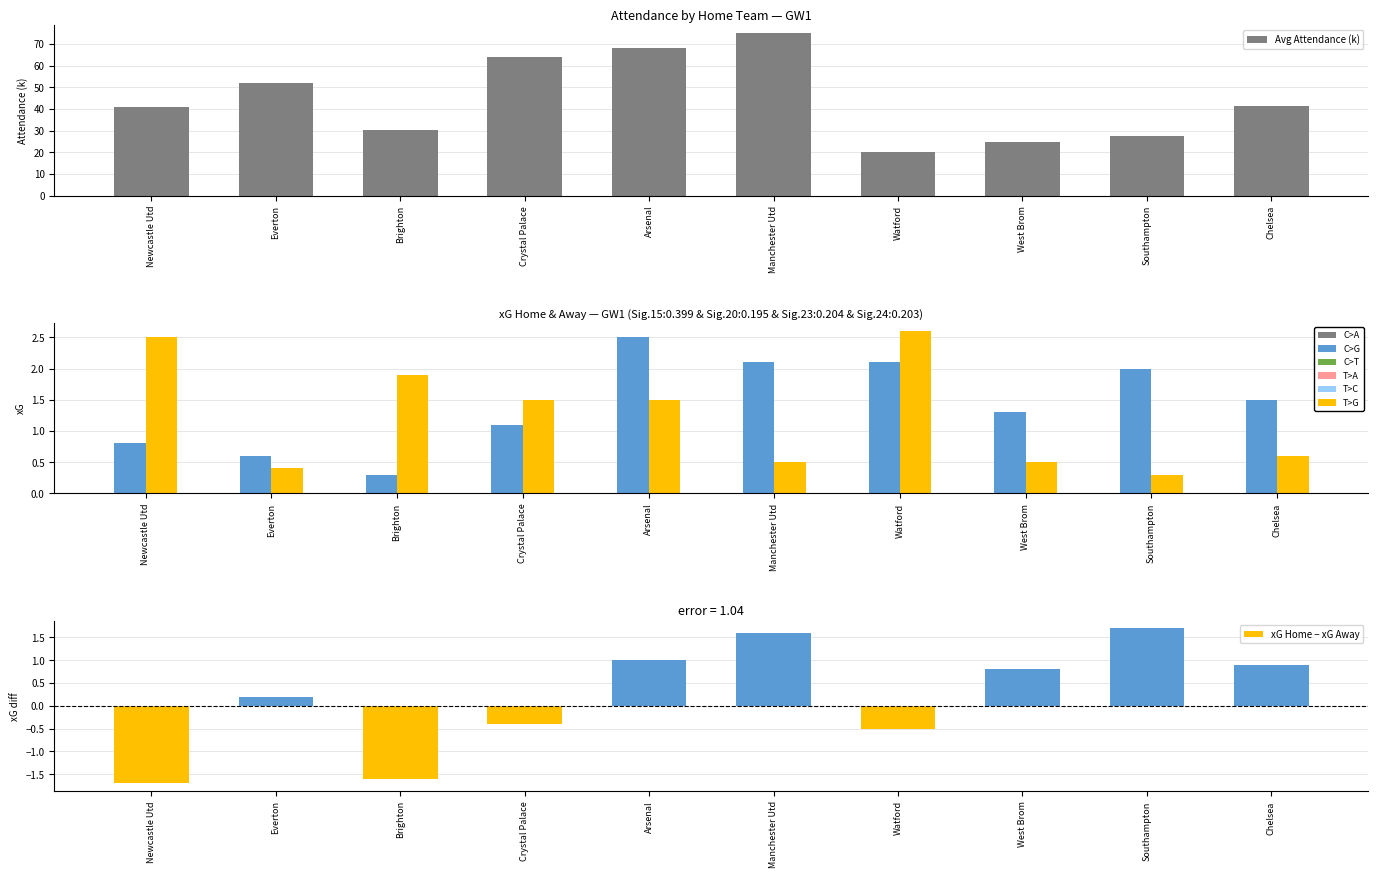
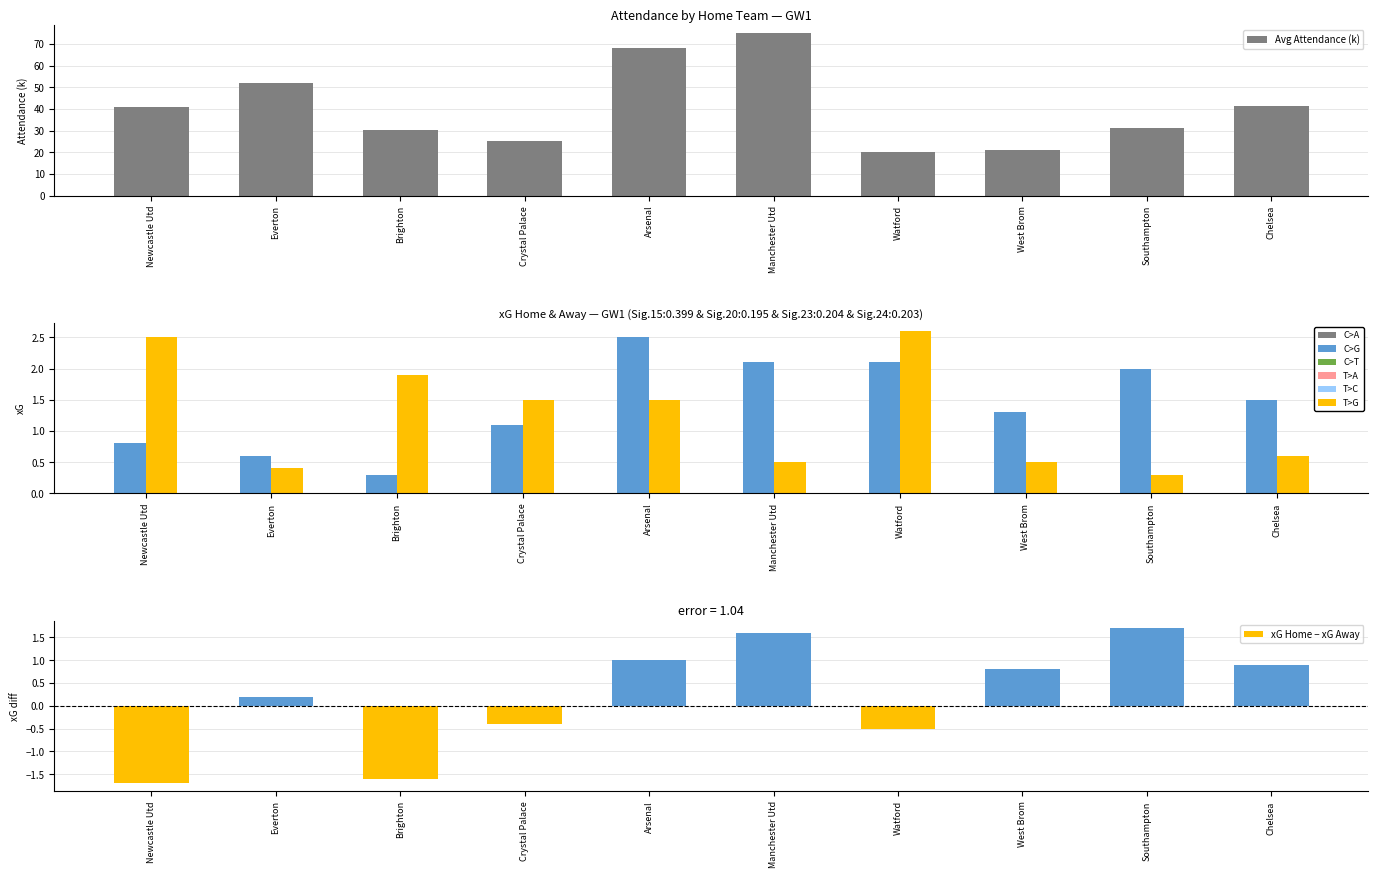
  {
    "Attendance by Home Team — GW1": {
      "Newcastle Utd": 41,
      "Everton": 52,
      "Brighton": 30,
-     "Crystal Palace": 64,
+     "Crystal Palace": 25,
      "Arsenal": 68,
      "Manchester Utd": 75,
      "Watford": 20,
-     "West Brom": 25,
-     "Southampton": 27,
+     "West Brom": 21,
+     "Southampton": 31,
      "Chelsea": 42
    },
    "error = 1.04": {
      "Newcastle Utd": -1.7,
      "Everton": 0.2,
      "Brighton": -1.6,
      "Crystal Palace": -0.4,
      "Arsenal": 1.0,
      "Manchester Utd": 1.6,
      "Watford": -0.5,
      "West Brom": 0.8,
      "Southampton": 1.7,
      "Chelsea": 0.9
    }
  }
